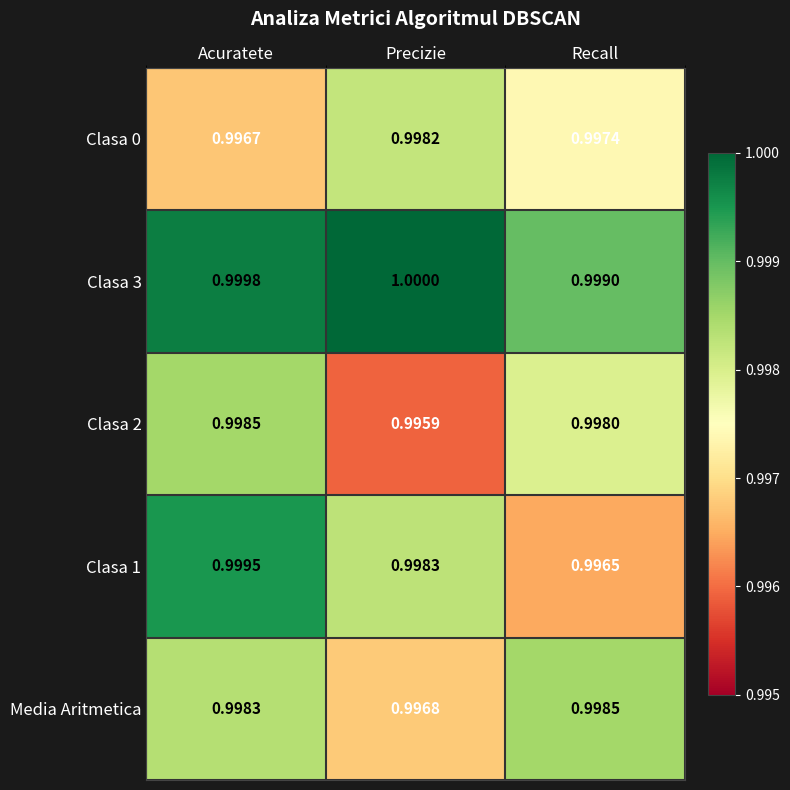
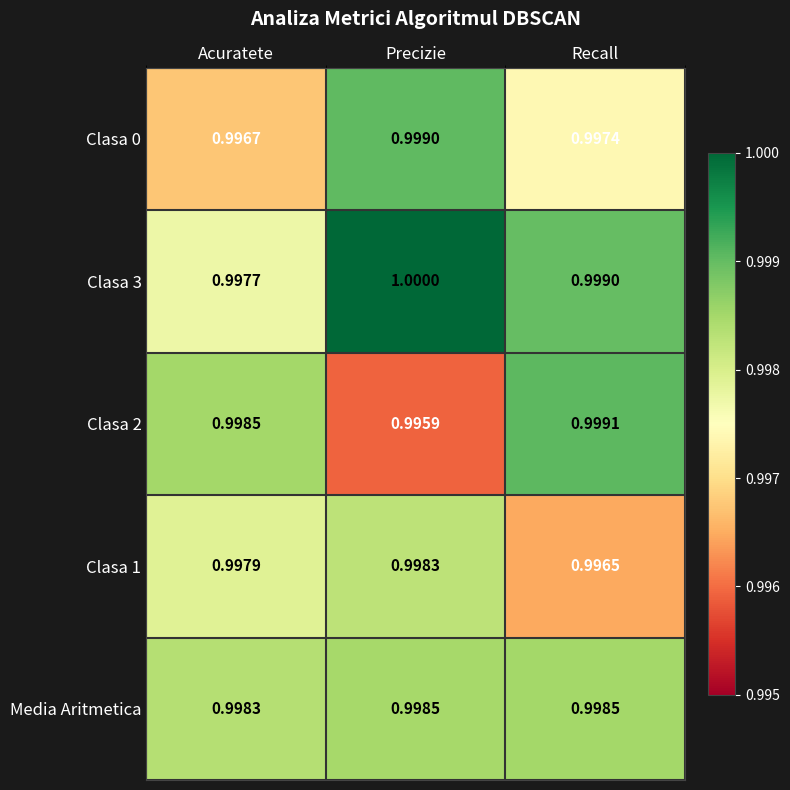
  {
    "Clasa 0": {
      "Acuratete": 0.9967,
-     "Precizie": 0.9982,
+     "Precizie": 0.9990,
      "Recall": 0.9974
    },
    "Clasa 3": {
-     "Acuratete": 0.9998,
+     "Acuratete": 0.9977,
      "Precizie": 1.0000,
      "Recall": 0.9990
    },
    "Clasa 2": {
      "Acuratete": 0.9985,
      "Precizie": 0.9959,
-     "Recall": 0.9980
+     "Recall": 0.9991
    },
    "Clasa 1": {
-     "Acuratete": 0.9995,
+     "Acuratete": 0.9979,
      "Precizie": 0.9983,
      "Recall": 0.9965
    },
    "Media Aritmetica": {
      "Acuratete": 0.9983,
-     "Precizie": 0.9968,
+     "Precizie": 0.9985,
      "Recall": 0.9985
    }
  }
